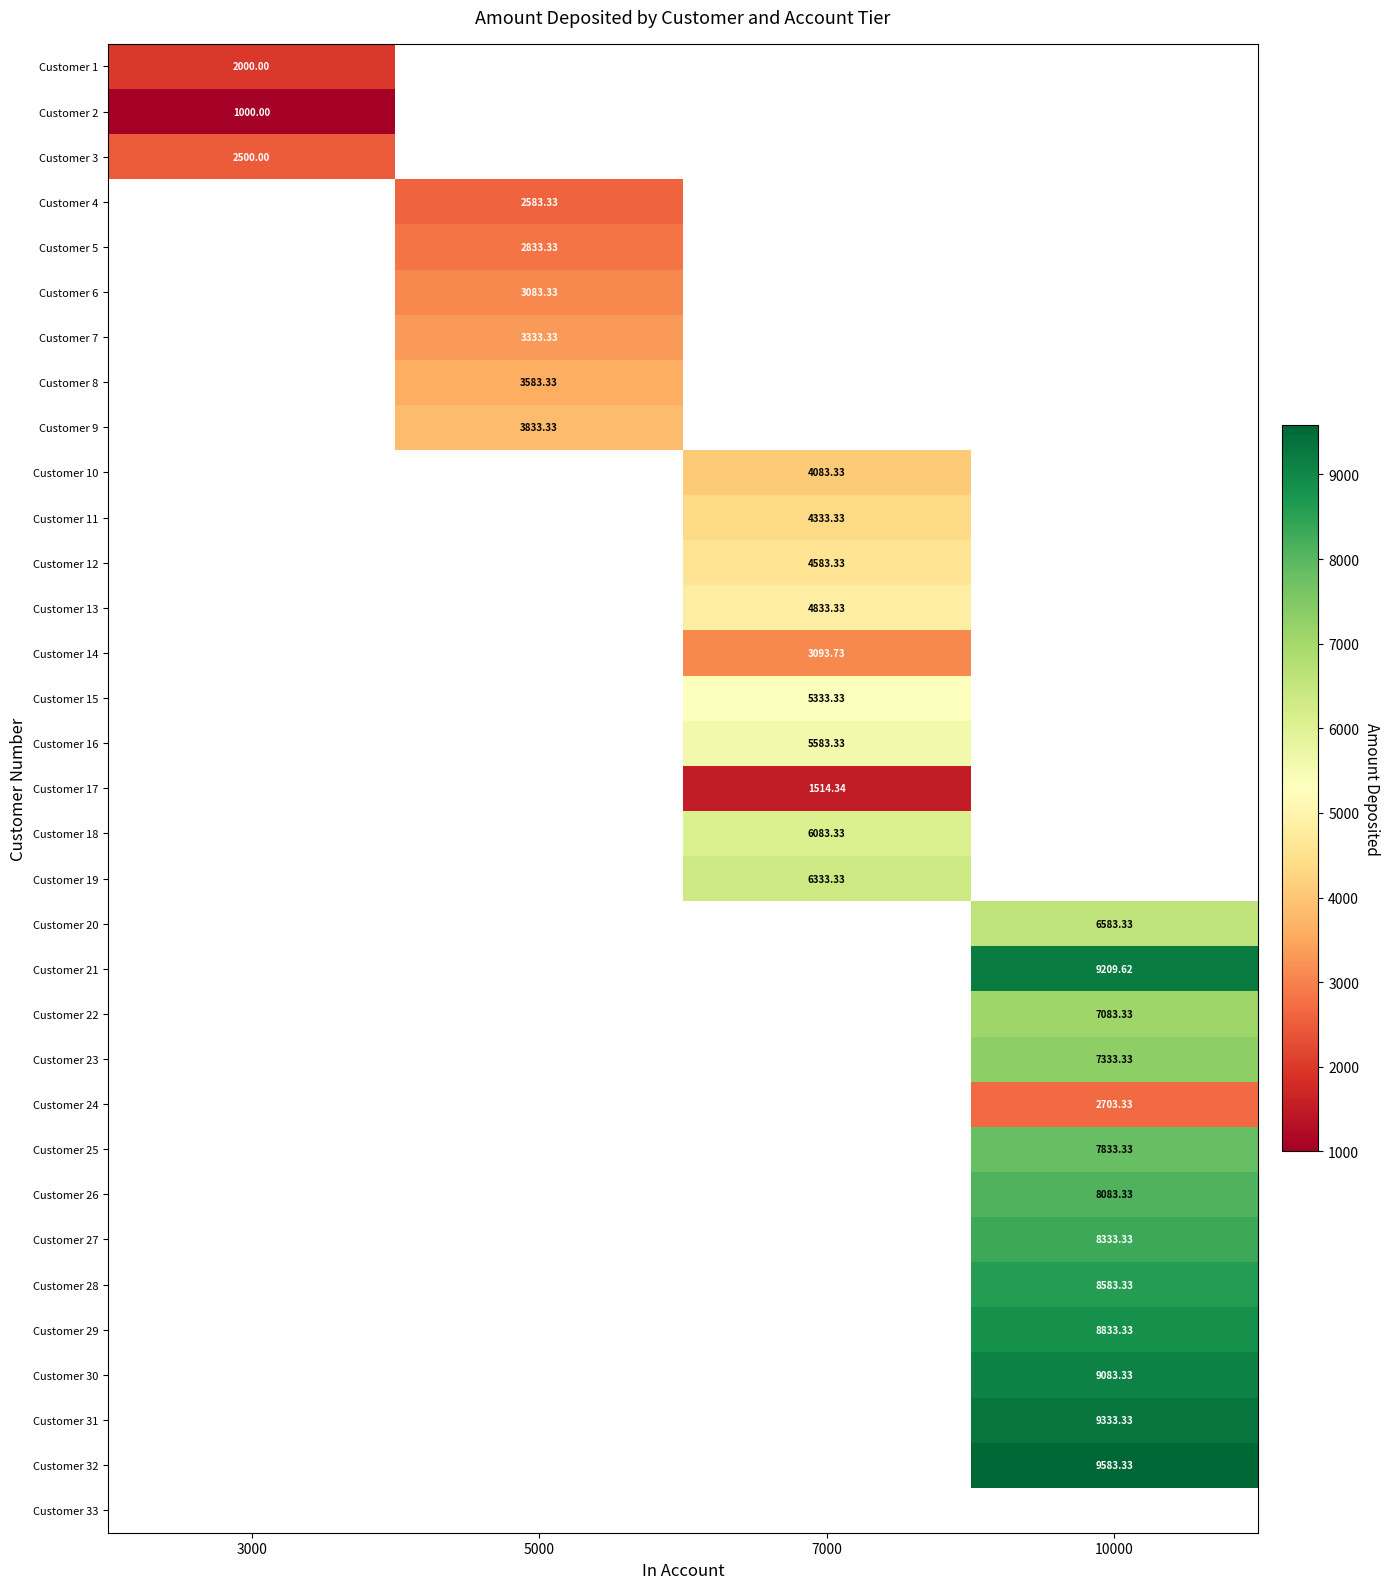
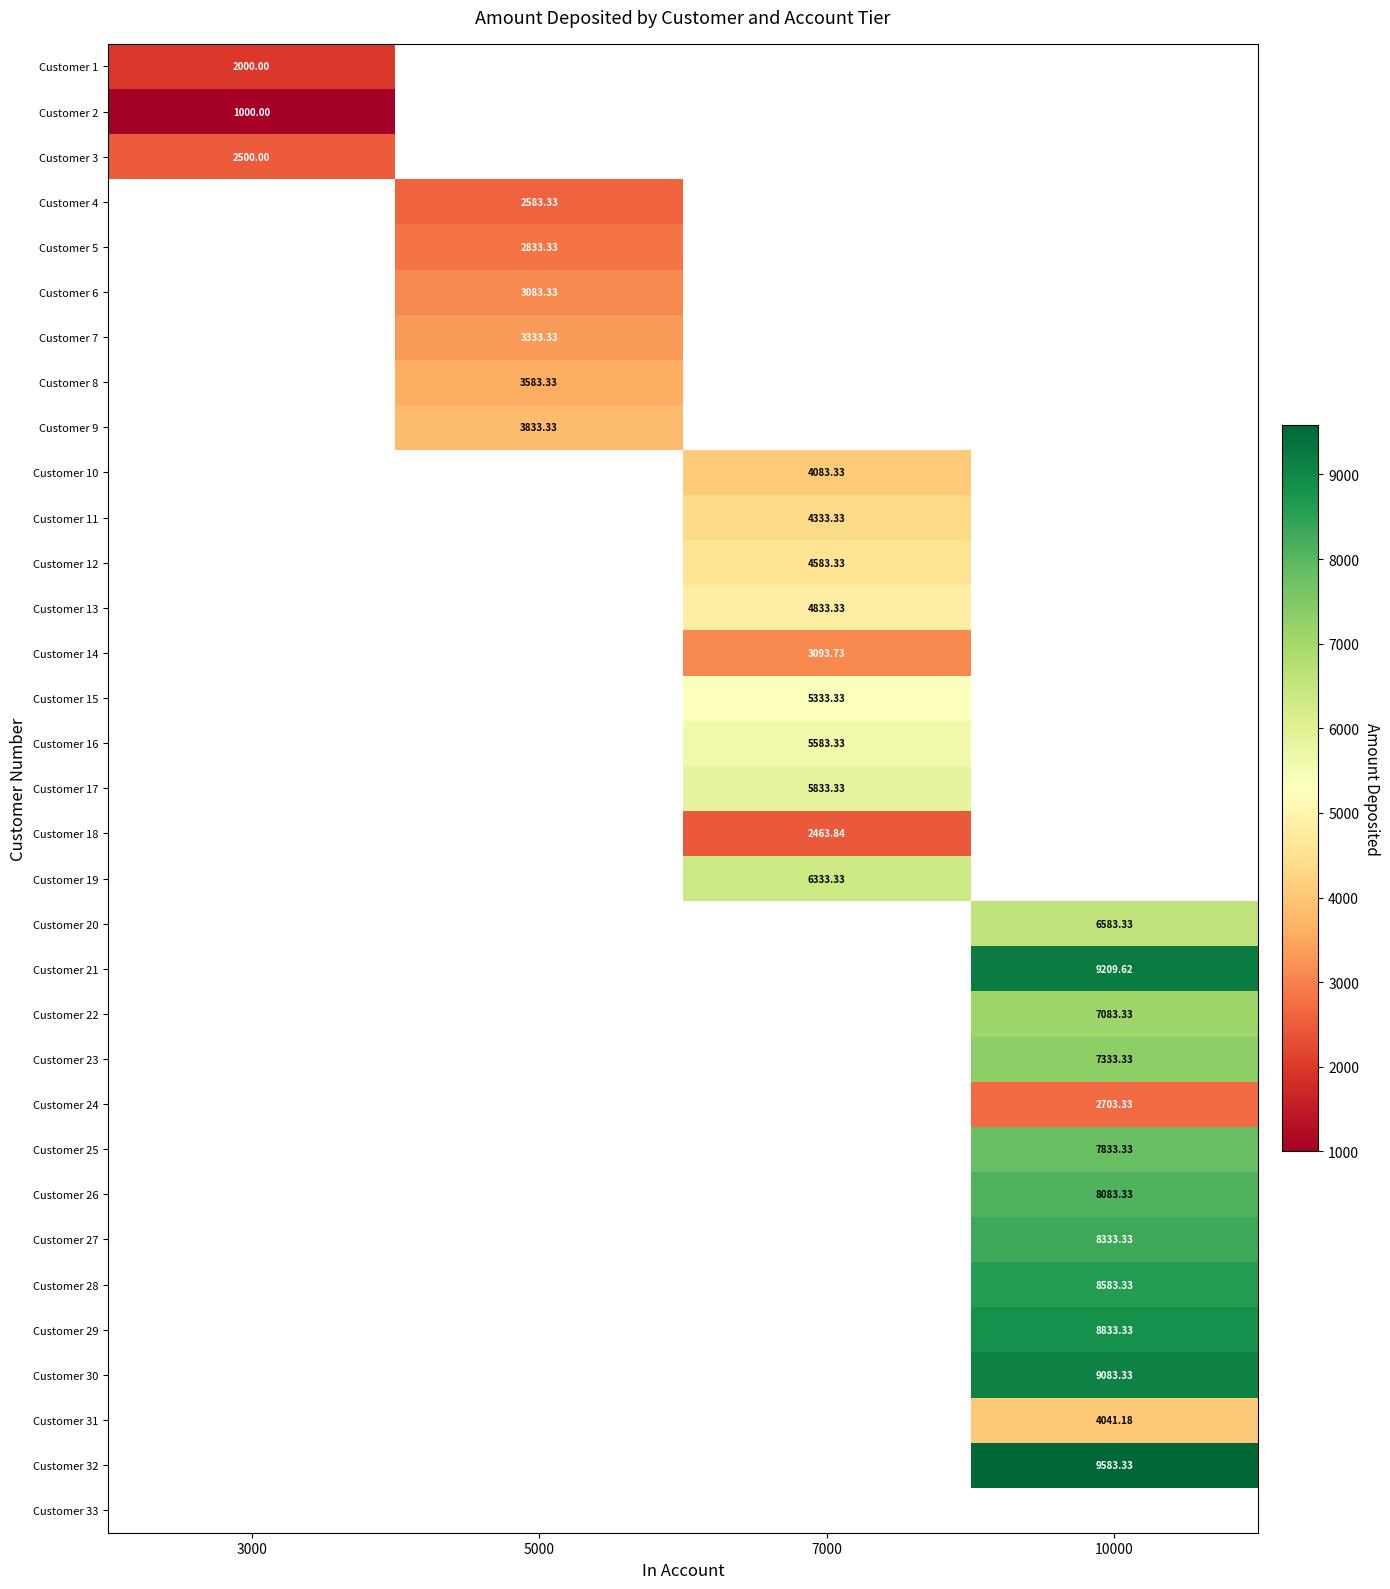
  {
    "Customer 1": {
      "3000": 2000.00
    },
    "Customer 2": {
      "3000": 1000.00
    },
    "Customer 3": {
      "3000": 2500.00
    },
    "Customer 4": {
      "5000": 2583.33
    },
    "Customer 5": {
      "5000": 2833.33
    },
    "Customer 6": {
      "5000": 3083.33
    },
    "Customer 7": {
      "5000": 3333.33
    },
    "Customer 8": {
      "5000": 3583.33
    },
    "Customer 9": {
      "5000": 3833.33
    },
    "Customer 10": {
      "7000": 4083.33
    },
    "Customer 11": {
      "7000": 4333.33
    },
    "Customer 12": {
      "7000": 4583.33
    },
    "Customer 13": {
      "7000": 4833.33
    },
    "Customer 14": {
      "7000": 3093.73
    },
    "Customer 15": {
      "7000": 5333.33
    },
    "Customer 16": {
      "7000": 5583.33
    },
    "Customer 17": {
-     "7000": 1514.34
+     "7000": 5833.33
    },
    "Customer 18": {
-     "7000": 6083.33
+     "7000": 2463.84
    },
    "Customer 19": {
      "7000": 6333.33
    },
    "Customer 20": {
      "10000": 6583.33
    },
    "Customer 21": {
      "10000": 9209.62
    },
    "Customer 22": {
      "10000": 7083.33
    },
    "Customer 23": {
      "10000": 7333.33
    },
    "Customer 24": {
      "10000": 2703.33
    },
    "Customer 25": {
      "10000": 7833.33
    },
    "Customer 26": {
      "10000": 8083.33
    },
    "Customer 27": {
      "10000": 8333.33
    },
    "Customer 28": {
      "10000": 8583.33
    },
    "Customer 29": {
      "10000": 8833.33
    },
    "Customer 30": {
      "10000": 9083.33
    },
    "Customer 31": {
-     "10000": 9333.33
+     "10000": 4041.18
    },
    "Customer 32": {
      "10000": 9583.33
    }
  }
